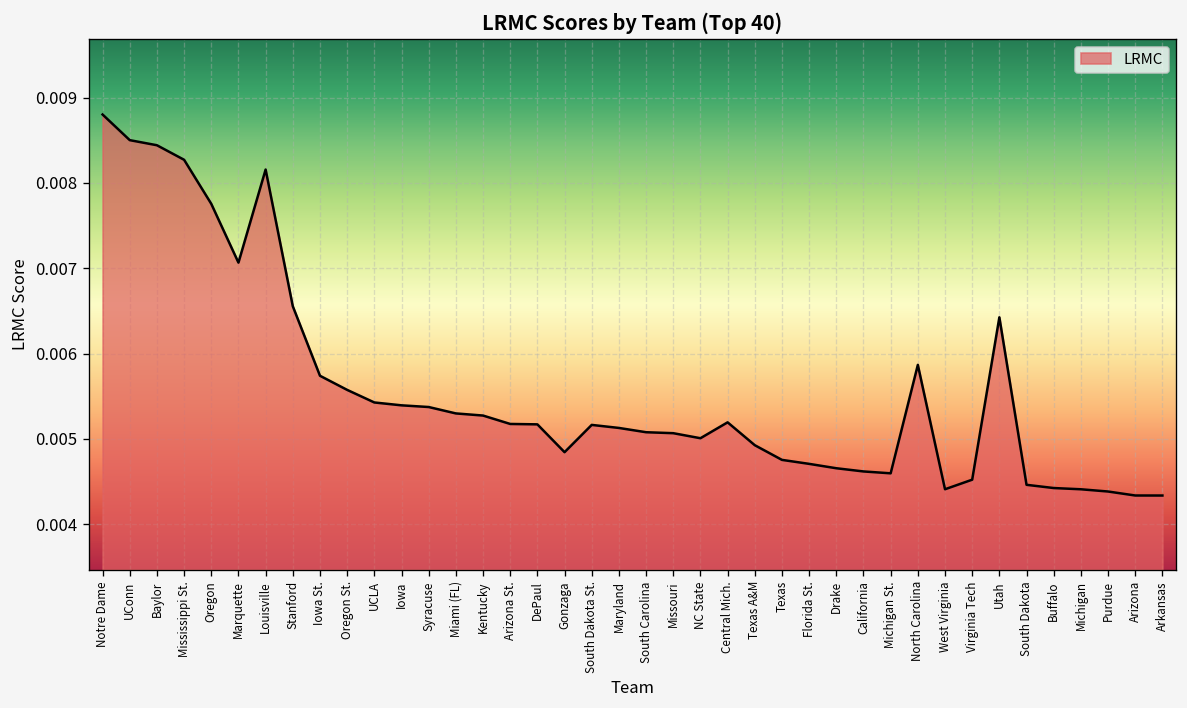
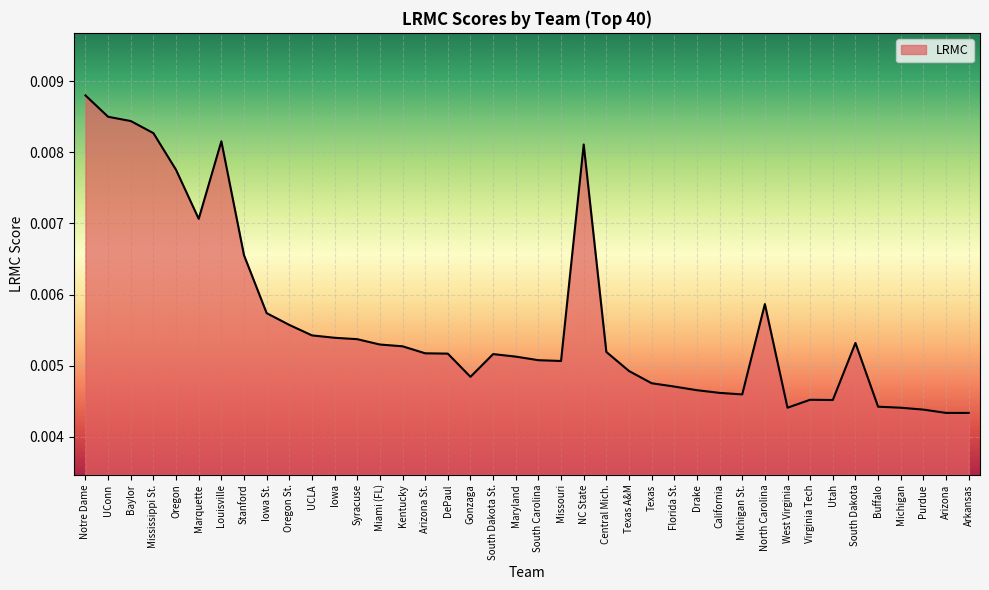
  {
    "Notre Dame": 0.0088,
    "UConn": 0.0085,
    "Baylor": 0.0084,
    "Mississippi St.": 0.0083,
    "Oregon": 0.0078,
    "Marquette": 0.0071,
    "Louisville": 0.0082,
    "Stanford": 0.0066,
    "Iowa St.": 0.0057,
    "Oregon St.": 0.0056,
    "UCLA": 0.0054,
    "Iowa": 0.0054,
    "Syracuse": 0.0054,
    "Miami (FL)": 0.0053,
    "Kentucky": 0.0053,
    "Arizona St.": 0.0052,
    "DePaul": 0.0052,
    "Gonzaga": 0.0048,
    "South Dakota St.": 0.0052,
    "Maryland": 0.0051,
    "South Carolina": 0.0051,
    "Missouri": 0.0051,
-   "NC State": 0.0050,
+   "NC State": 0.0081,
    "Central Mich.": 0.0052,
    "Texas A&M": 0.0049,
    "Texas": 0.0048,
    "Florida St.": 0.0047,
    "Drake": 0.0047,
    "California": 0.0046,
    "Michigan St.": 0.0046,
    "North Carolina": 0.0059,
    "West Virginia": 0.0044,
    "Virginia Tech": 0.0045,
-   "Utah": 0.0064,
-   "South Dakota": 0.0045,
+   "Utah": 0.0045,
+   "South Dakota": 0.0053,
    "Buffalo": 0.0044,
    "Michigan": 0.0044,
    "Purdue": 0.0044,
    "Arizona": 0.0043,
    "Arkansas": 0.0043
  }
